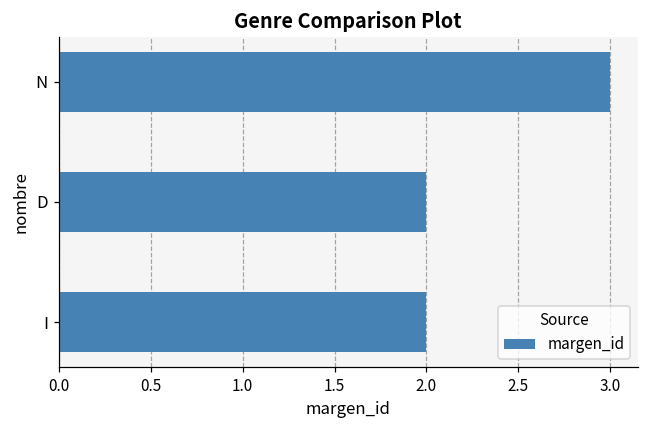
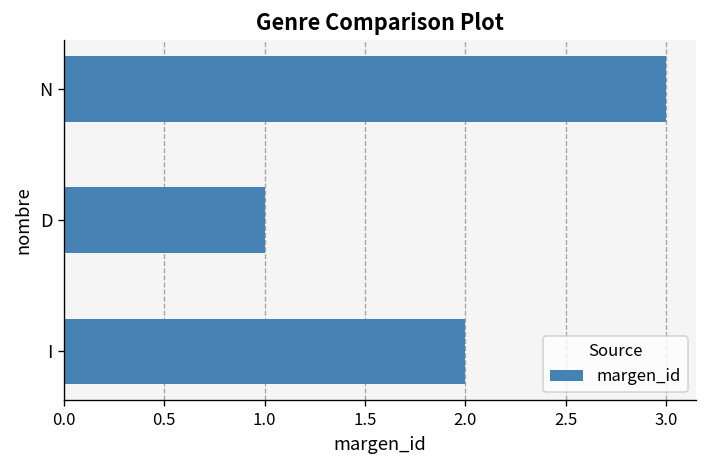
  {
    "N": 3,
-   "D": 2,
+   "D": 1,
    "I": 2
  }
